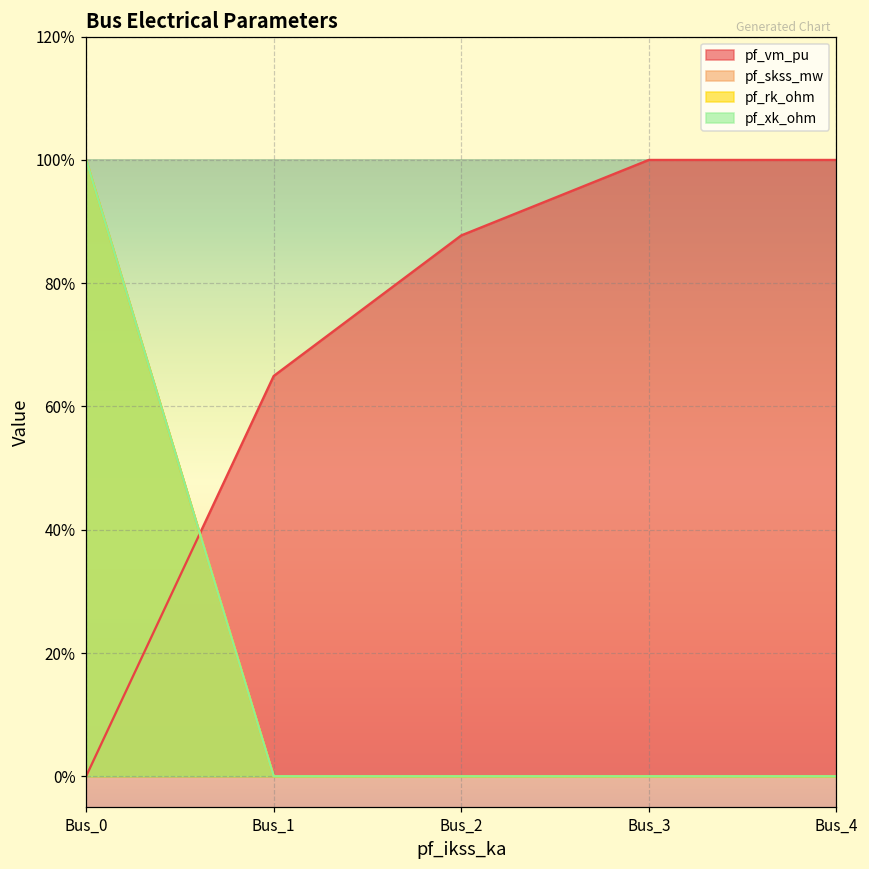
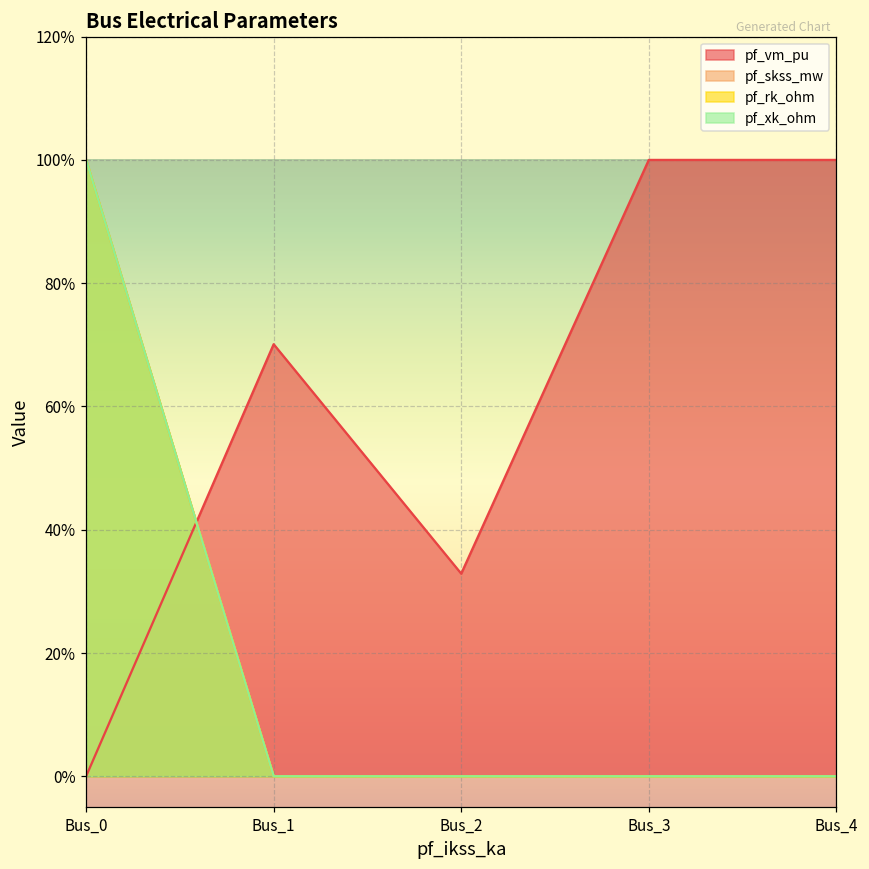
  {
    "pf_vm_pu": {
      "Bus_0": "0%",
-     "Bus_1": "65%",
-     "Bus_2": "88%",
+     "Bus_1": "70%",
+     "Bus_2": "33%",
      "Bus_3": "100%",
      "Bus_4": "100%"
    },
    "pf_xk_ohm": {
      "Bus_0": "100%",
      "Bus_1": "0%",
      "Bus_2": "0%",
      "Bus_3": "0%",
      "Bus_4": "0%"
    }
  }
